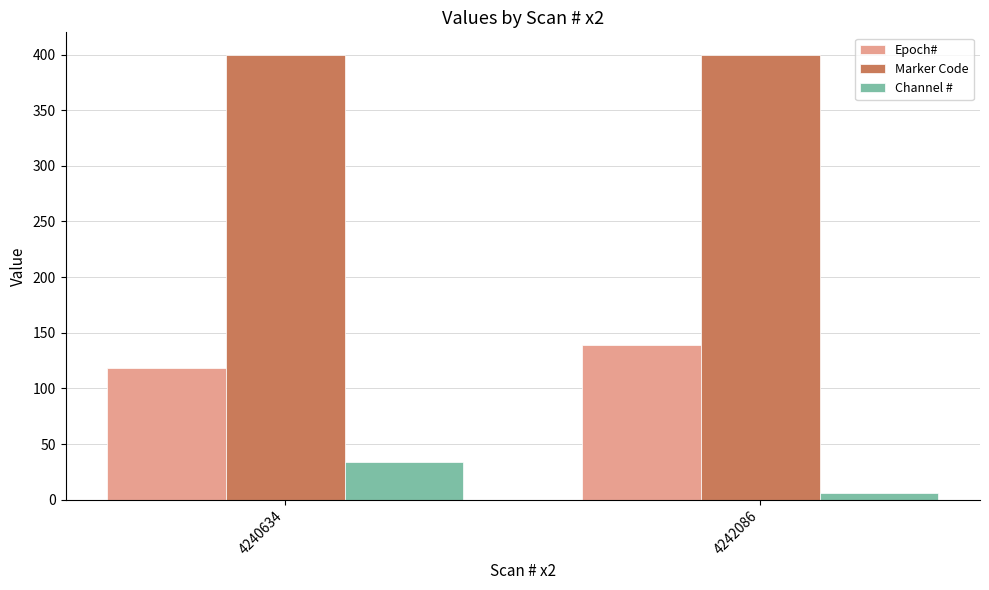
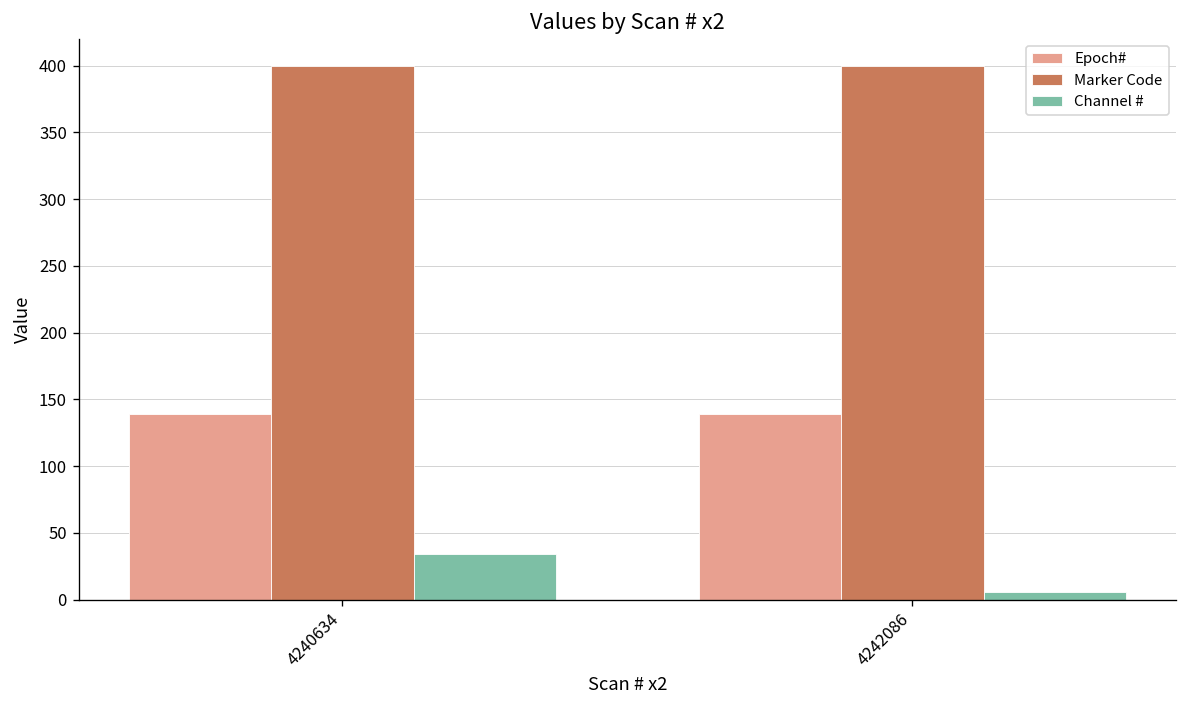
  {
    "Epoch#": {
-     "4240634": 118,
+     "4240634": 139,
      "4242086": 139
    },
    "Marker Code": {
      "4240634": 400,
      "4242086": 400
    },
    "Channel #": {
      "4240634": 34,
      "4242086": 6
    }
  }
